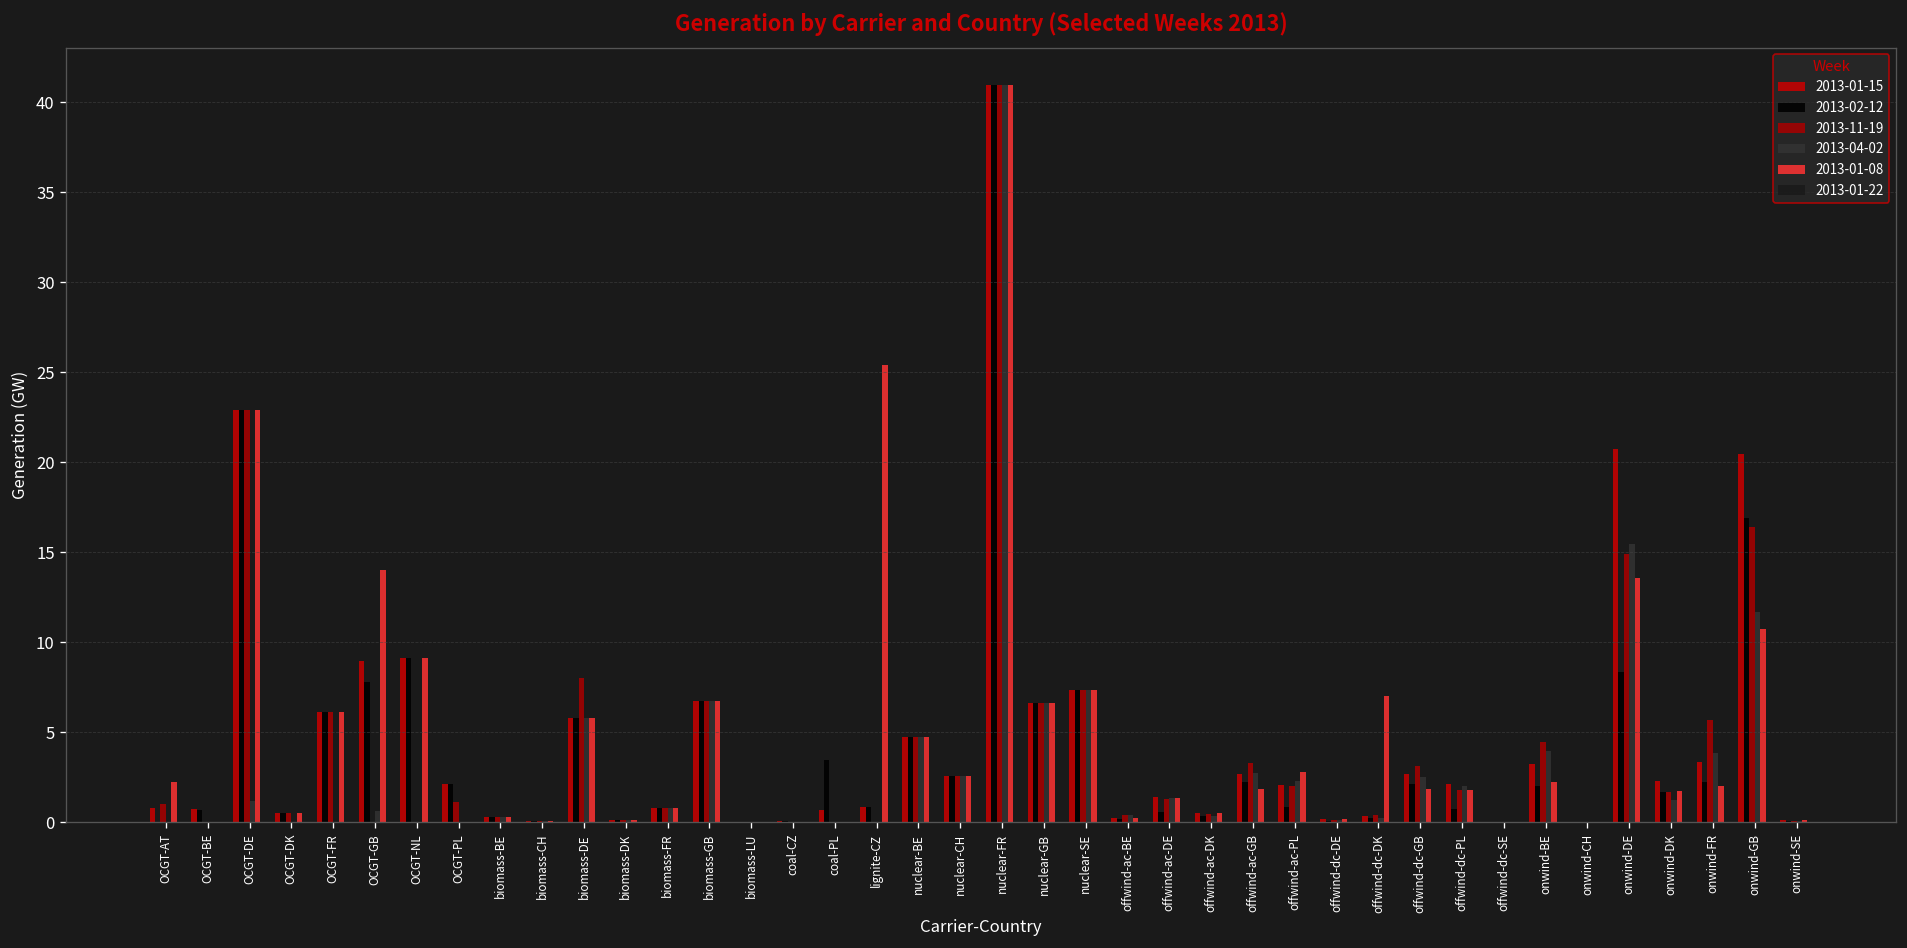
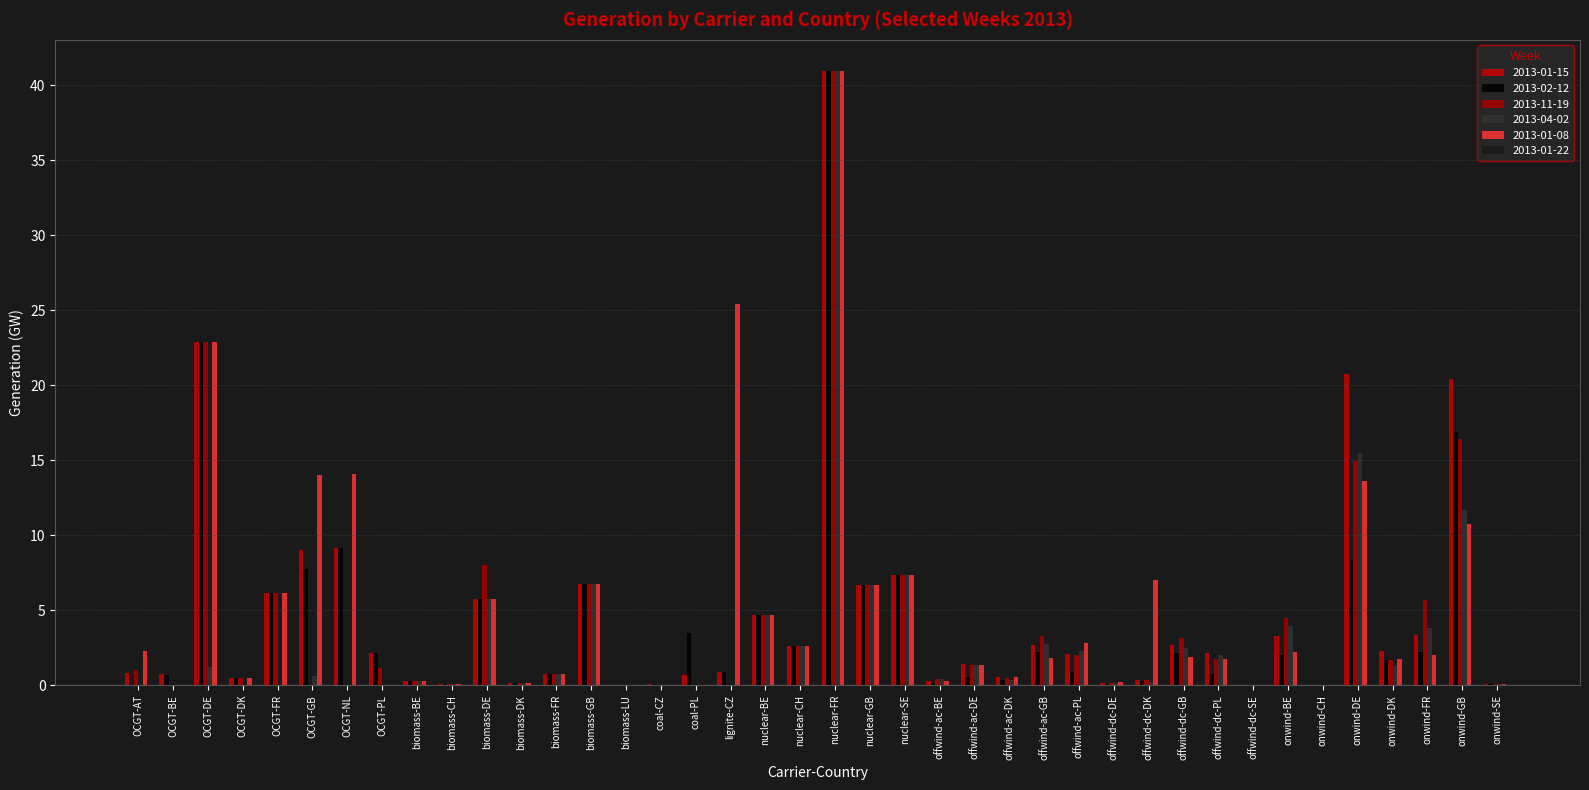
  {
    "2013-01-08": {
      "OCGT-AT": 2.3,
      "OCGT-BE": 0.0,
      "OCGT-DE": 22.9,
      "OCGT-DK": 0.5,
      "OCGT-FR": 6.1,
      "OCGT-GB": 14.0,
-     "OCGT-NL": 9.2,
+     "OCGT-NL": 14.1,
      "biomass-BE": 0.3,
      "biomass-DE": 5.8,
      "biomass-FR": 0.8,
      "biomass-GB": 6.7,
      "coal-CZ": 0.0,
      "coal-PL": 0.0,
      "lignite-CZ": 25.4,
      "nuclear-BE": 4.7,
      "nuclear-CH": 2.6,
      "nuclear-FR": 41.0,
      "nuclear-GB": 6.7,
      "nuclear-SE": 7.3,
      "offwind-ac-BE": 0.3,
      "offwind-ac-DE": 1.4,
      "offwind-ac-DK": 0.5,
      "offwind-ac-GB": 1.8,
      "offwind-ac-PL": 2.8,
      "offwind-dc-DE": 0.2,
      "offwind-dc-DK": 7.0,
      "offwind-dc-GB": 1.9,
      "offwind-dc-PL": 1.8,
      "onwind-BE": 2.2,
      "onwind-DE": 13.6,
      "onwind-DK": 1.7,
      "onwind-FR": 2.0,
      "onwind-GB": 10.7
    }
  }
